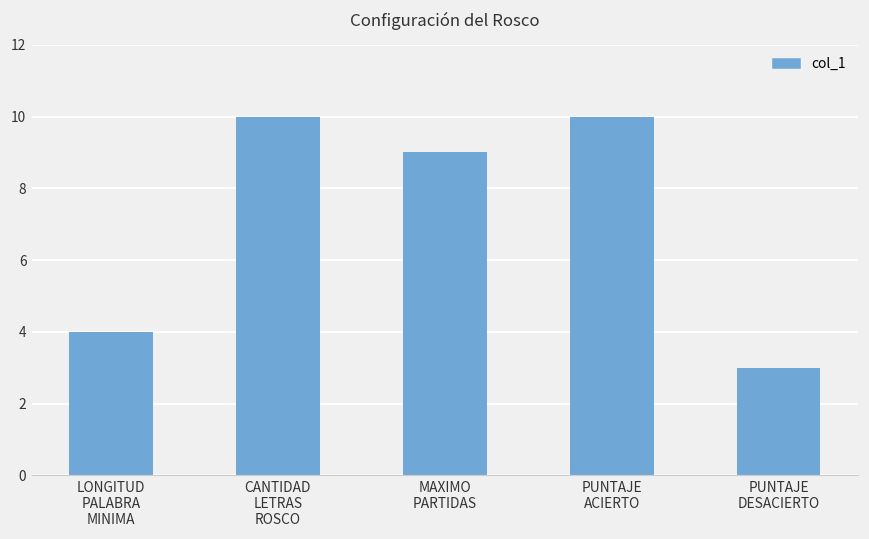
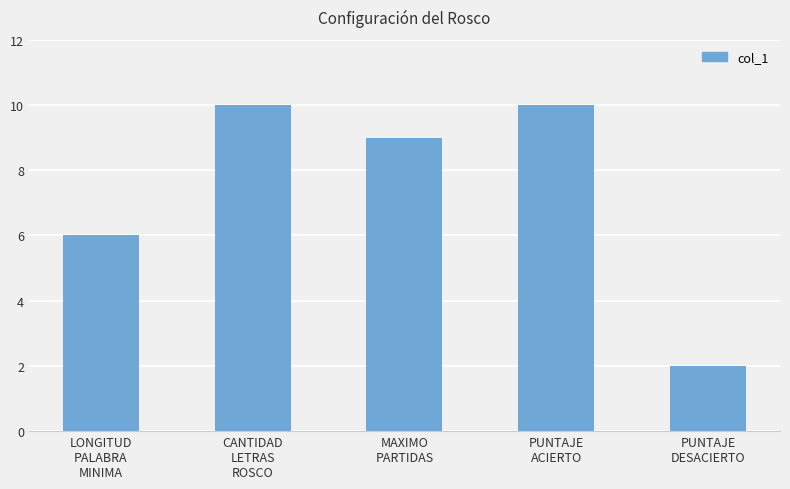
  {
-   "LONGITUD PALABRA MINIMA": 4,
+   "LONGITUD PALABRA MINIMA": 6,
    "CANTIDAD LETRAS ROSCO": 10,
    "MAXIMO PARTIDAS": 9,
    "PUNTAJE ACIERTO": 10,
-   "PUNTAJE DESACIERTO": 3
+   "PUNTAJE DESACIERTO": 2
  }
